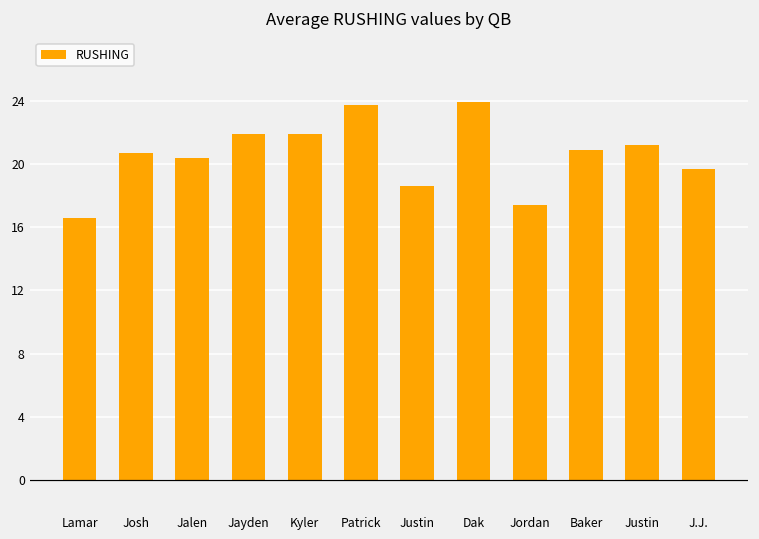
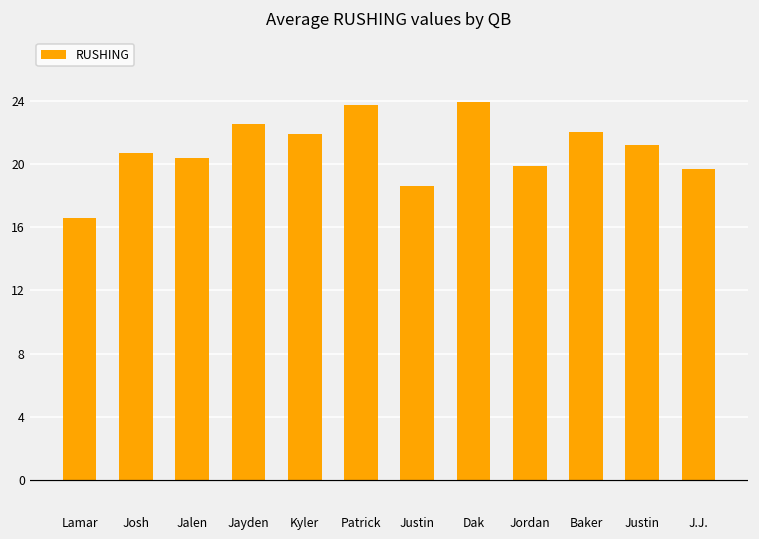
  {
    "Lamar": 16.6,
    "Josh": 20.7,
    "Jalen": 20.4,
-   "Jayden": 21.9,
+   "Jayden": 22.5,
    "Kyler": 21.9,
    "Patrick": 23.7,
    "Dak": 23.9,
-   "Jordan": 17.4,
-   "Baker": 20.9,
+   "Jordan": 19.9,
+   "Baker": 22.0,
    "J.J.": 19.7
  }
